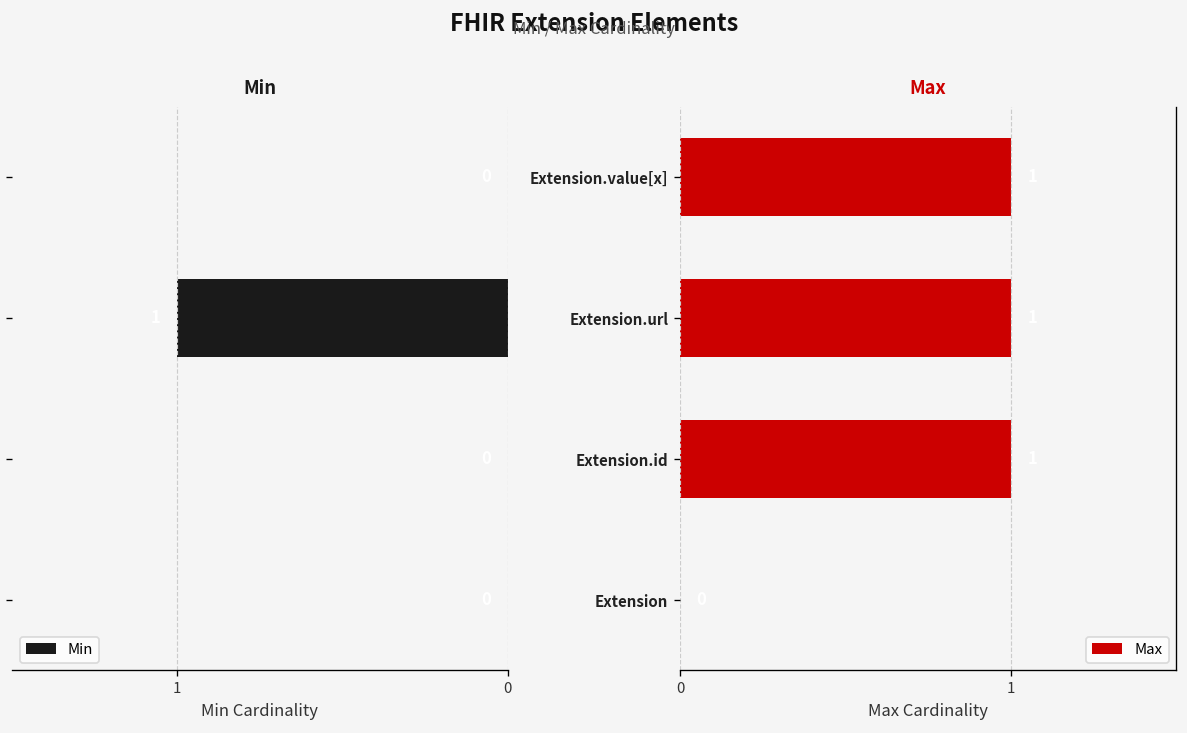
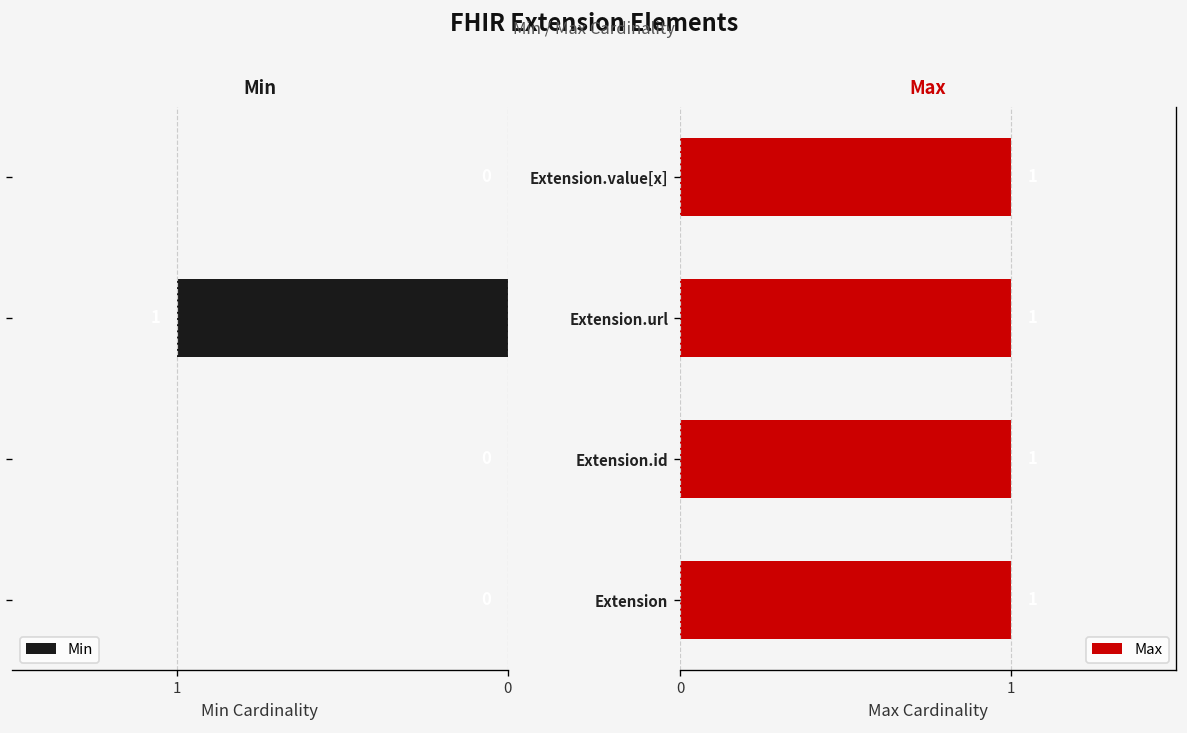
  {
    "Max": {
      "Extension.value[x]": 1,
      "Extension.url": 1,
      "Extension.id": 1,
-     "Extension": 0
+     "Extension": 1
    }
  }
